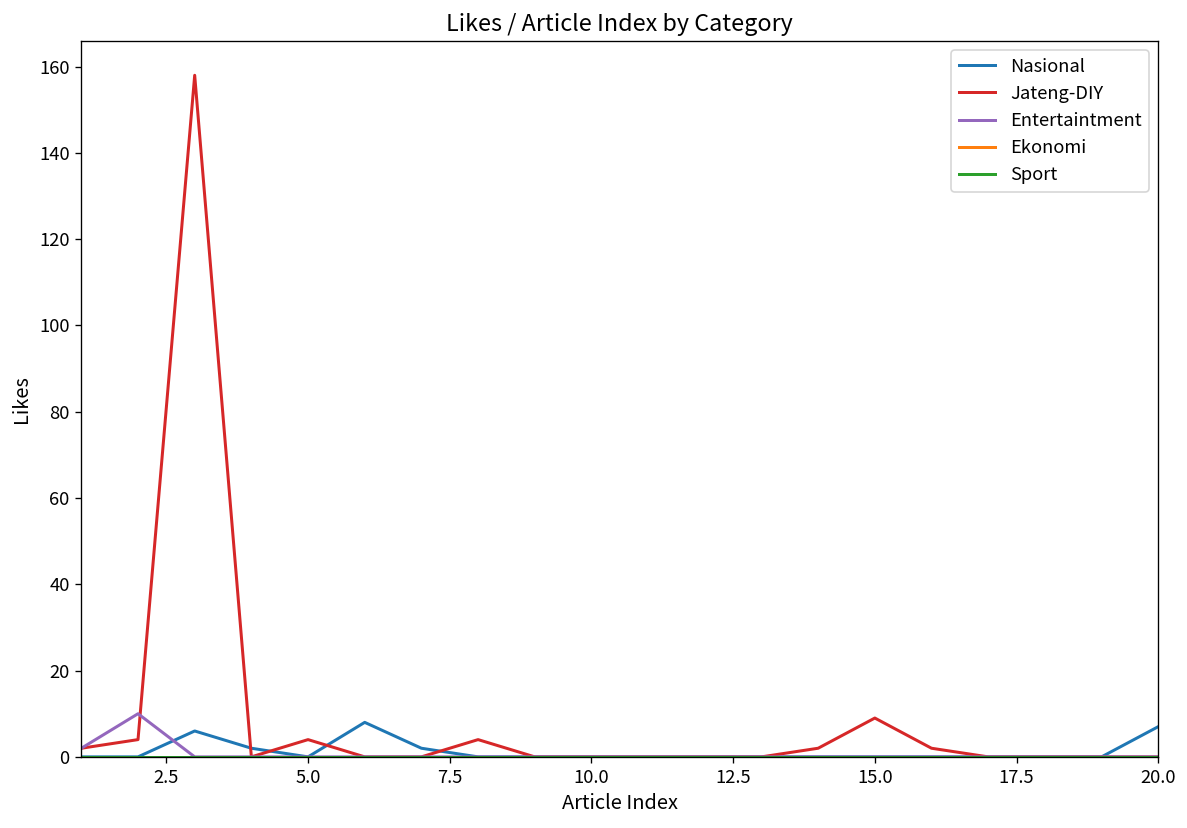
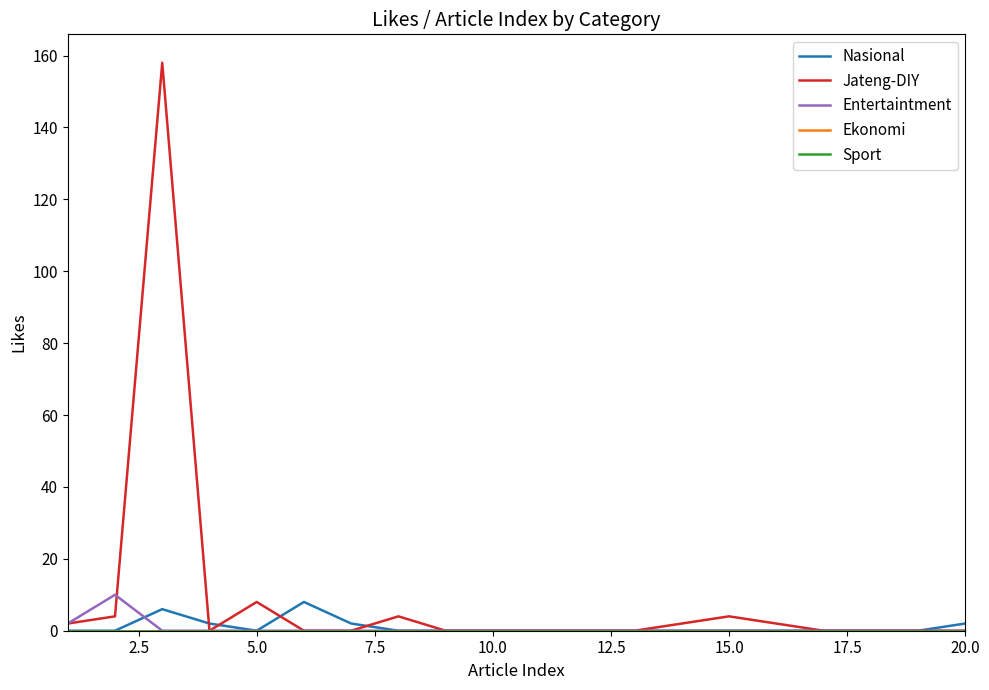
  {
    "Nasional": {
-     "20.0": 7
+     "20.0": 2
    },
    "Jateng-DIY": {
-     "5.0": 4,
-     "15.0": 9
+     "5.0": 8,
+     "15.0": 4
    }
  }
